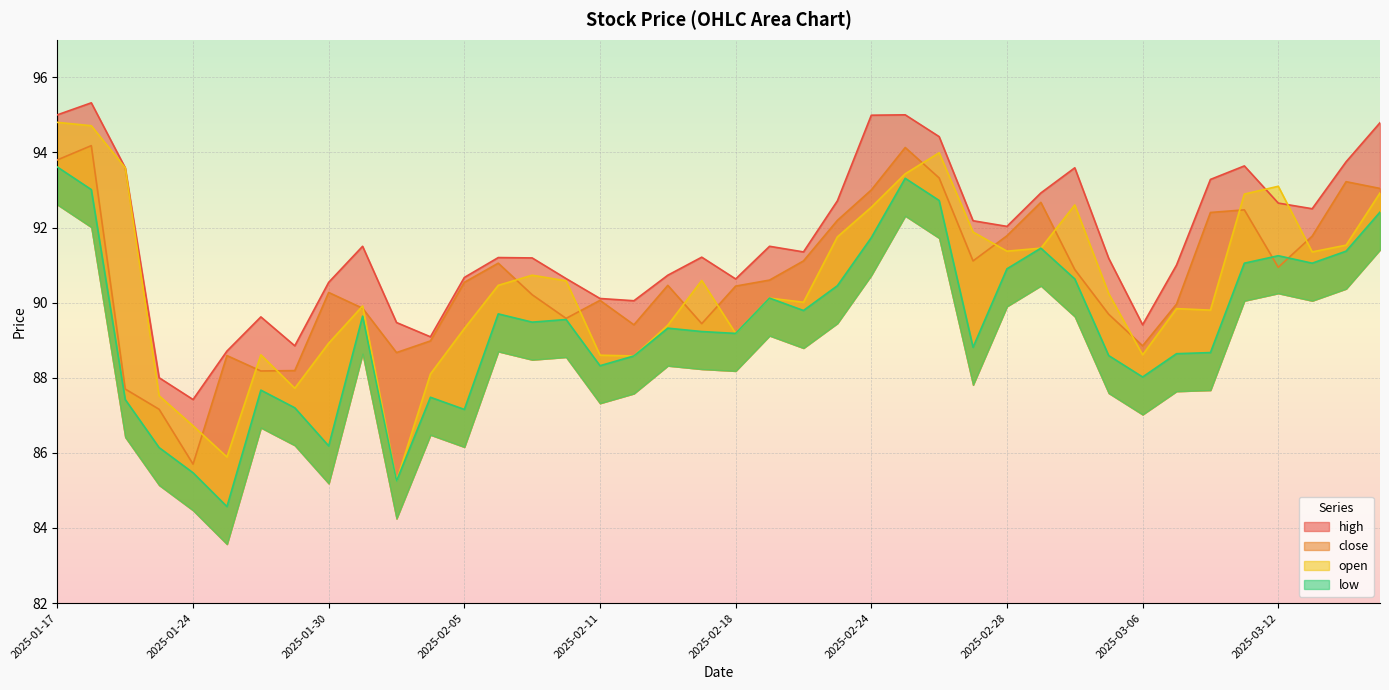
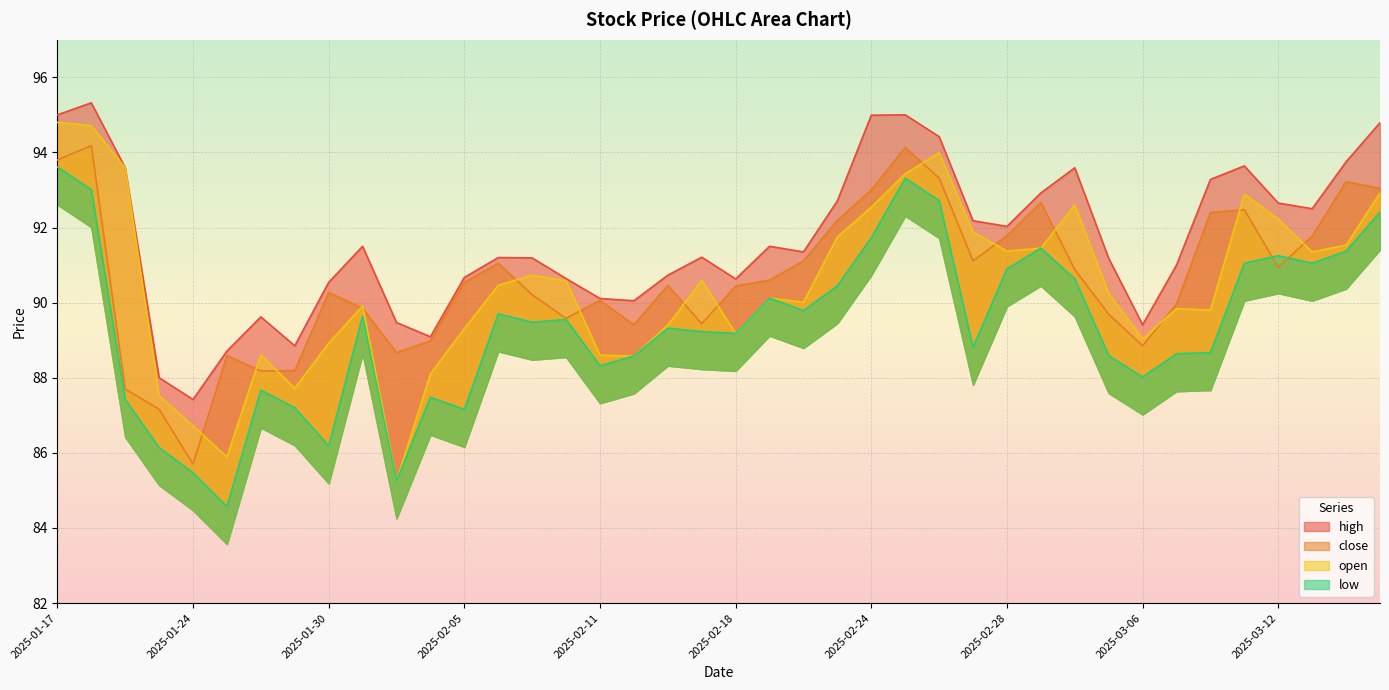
  {
    "open": {
      "2025-01-17": 94.8,
      "2025-01-24": 86.7,
      "2025-01-30": 88.9,
      "2025-02-05": 89.3,
      "2025-02-11": 88.6,
      "2025-02-24": 92.5,
      "2025-02-28": 91.4,
-     "2025-03-06": 88.6,
-     "2025-03-12": 93.1
+     "2025-03-06": 89.0,
+     "2025-03-12": 92.2
    },
    "low": {
      "2025-01-17": 93.6,
      "2025-01-24": 85.5,
      "2025-01-30": 86.2,
      "2025-02-05": 87.2,
      "2025-02-11": 88.3,
      "2025-02-24": 91.7,
      "2025-02-28": 90.9,
      "2025-03-06": 88.0,
      "2025-03-12": 91.2
    }
  }
